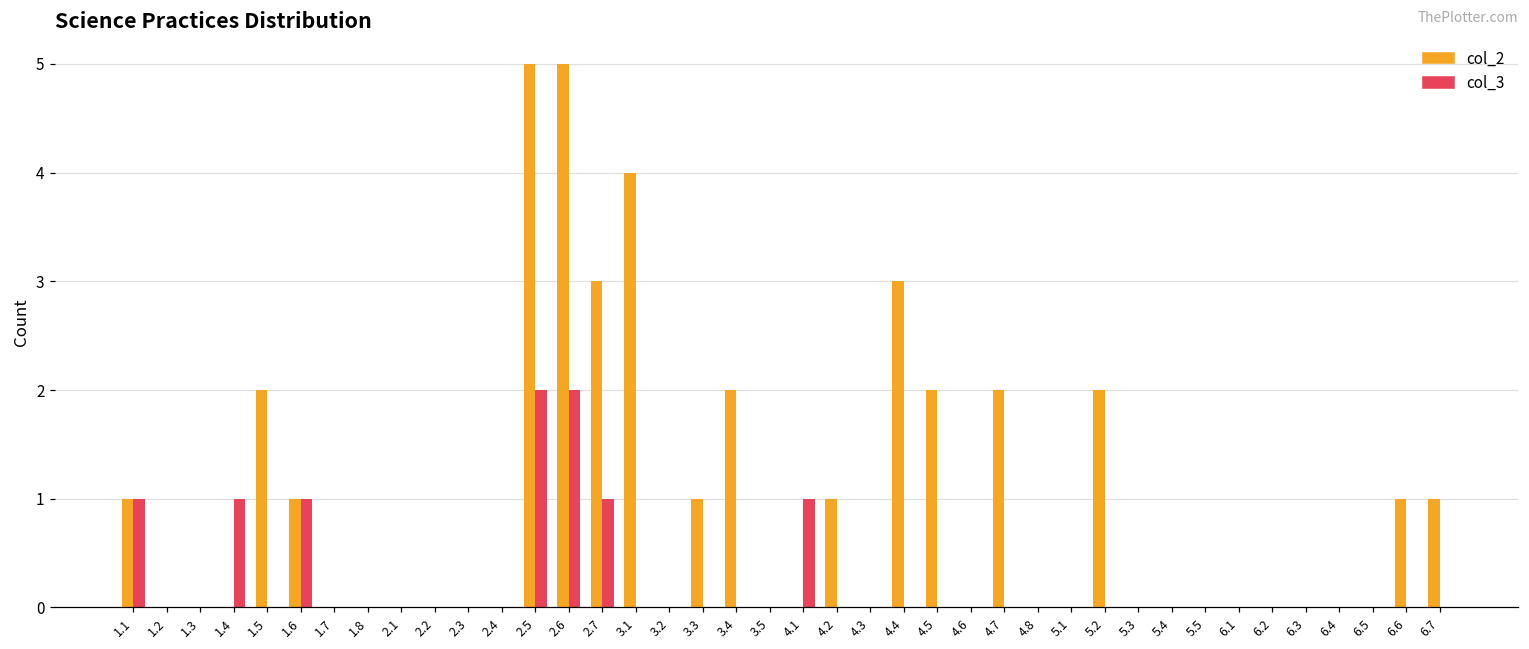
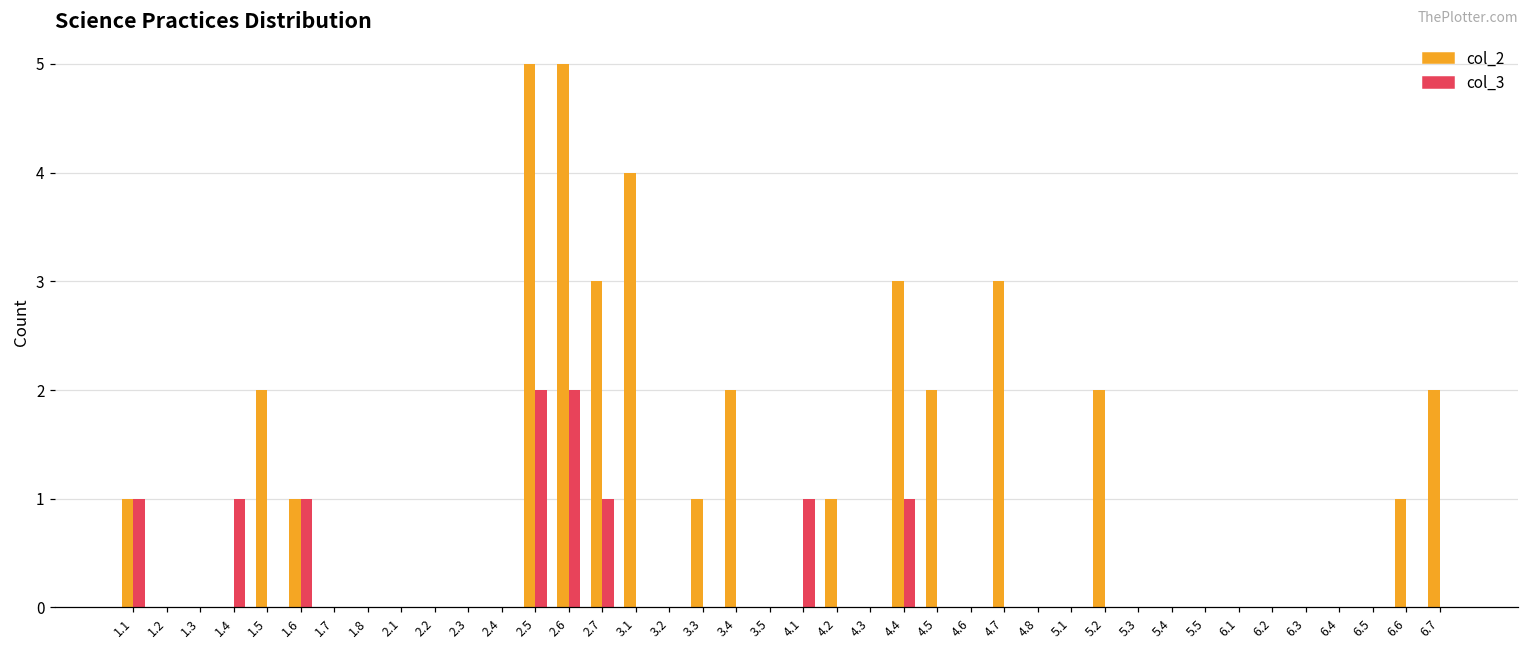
  {
    "col_2": {
      "1.1": 1,
      "1.2": 0,
      "1.3": 0,
      "1.4": 0,
      "1.5": 2,
      "1.6": 1,
      "1.7": 0,
      "1.8": 0,
      "2.1": 0,
      "2.2": 0,
      "2.3": 0,
      "2.4": 0,
      "2.5": 5,
      "2.6": 5,
      "2.7": 3,
      "3.1": 4,
      "3.2": 0,
      "3.3": 1,
      "3.4": 2,
      "3.5": 0,
      "4.1": 0,
      "4.2": 1,
      "4.3": 0,
      "4.4": 3,
      "4.5": 2,
      "4.6": 0,
-     "4.7": 2,
+     "4.7": 3,
      "4.8": 0,
      "5.1": 0,
      "5.2": 2,
      "5.3": 0,
      "5.4": 0,
      "5.5": 0,
      "6.1": 0,
      "6.2": 0,
      "6.3": 0,
      "6.4": 0,
      "6.5": 0,
      "6.6": 1,
-     "6.7": 1
+     "6.7": 2
    },
    "col_3": {
      "1.1": 1,
      "1.2": 0,
      "1.3": 0,
      "1.4": 1,
      "1.5": 0,
      "1.6": 1,
      "1.7": 0,
      "1.8": 0,
      "2.1": 0,
      "2.2": 0,
      "2.3": 0,
      "2.4": 0,
      "2.5": 2,
      "2.6": 2,
      "2.7": 1,
      "3.1": 0,
      "3.2": 0,
      "3.3": 0,
      "3.4": 0,
      "3.5": 0,
      "4.1": 1,
      "4.2": 0,
      "4.3": 0,
-     "4.4": 0,
+     "4.4": 1,
      "4.5": 0,
      "4.6": 0,
      "4.7": 0,
      "4.8": 0,
      "5.1": 0,
      "5.2": 0,
      "5.3": 0,
      "5.4": 0,
      "5.5": 0,
      "6.1": 0,
      "6.2": 0,
      "6.3": 0,
      "6.4": 0,
      "6.5": 0,
      "6.6": 0,
      "6.7": 0
    }
  }
